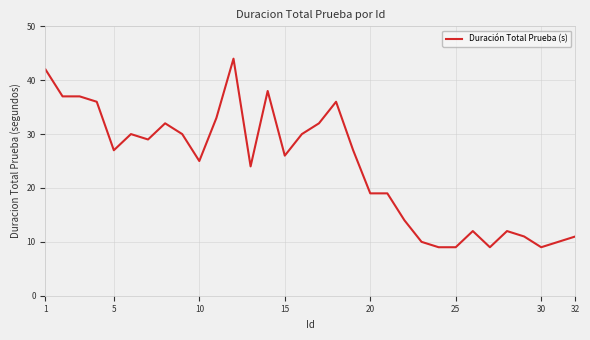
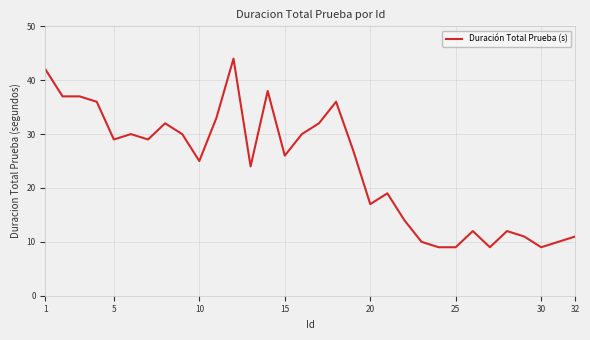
  {
    "1": 42,
-   "5": 27,
+   "5": 29,
    "10": 25,
    "15": 26,
-   "20": 19,
+   "20": 17,
    "25": 9,
    "30": 9,
    "32": 11
  }
